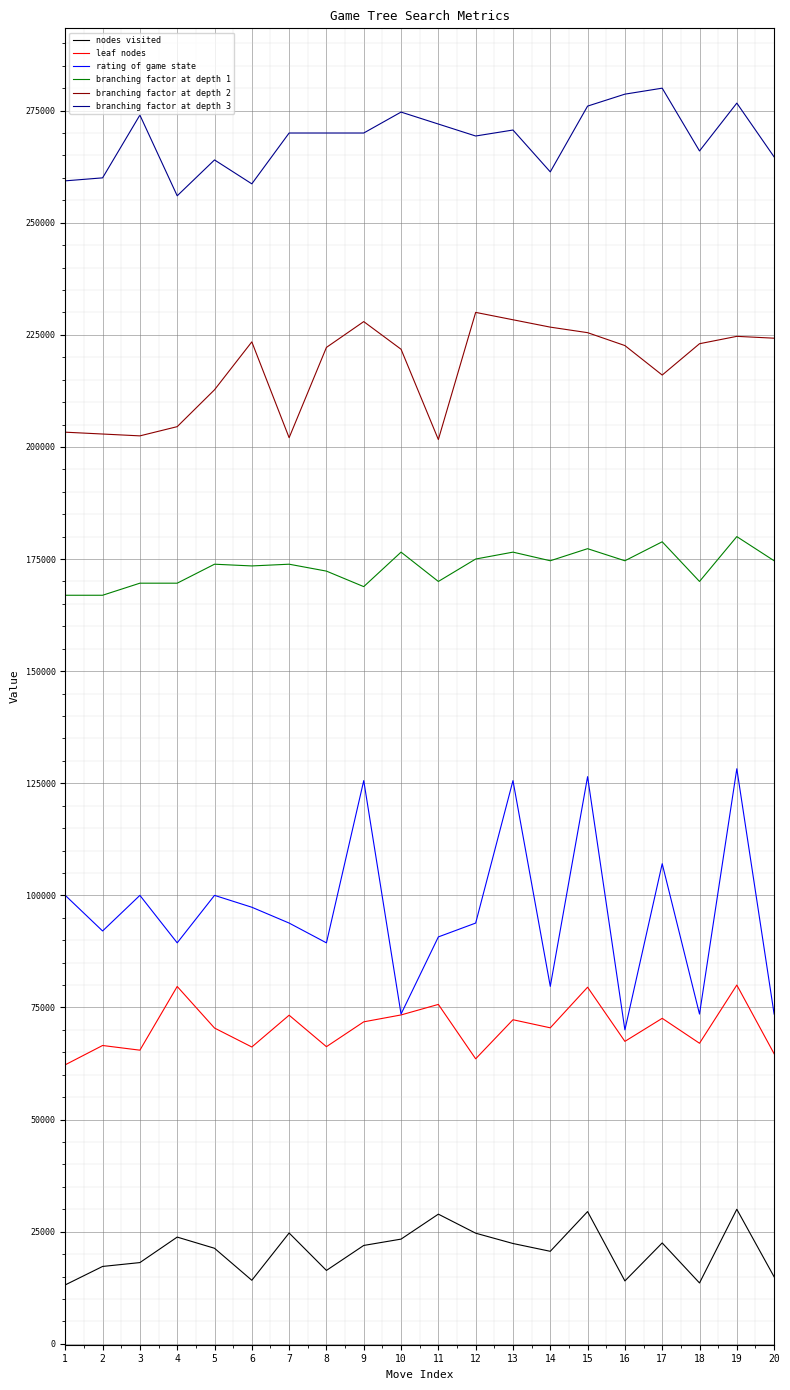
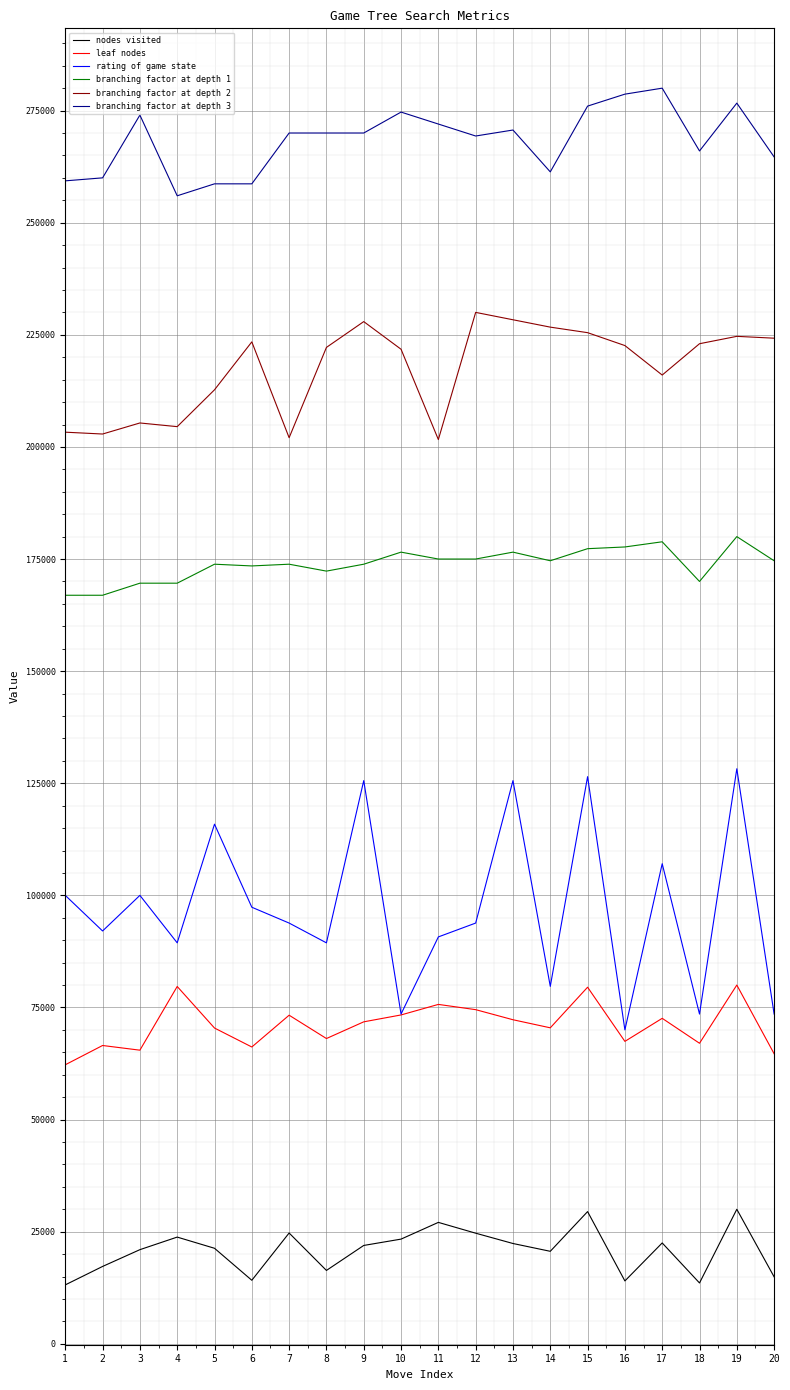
  {
    "nodes visited": {
      "1": 13000,
      "2": 17000,
-     "3": 18000,
+     "3": 21000,
      "4": 24000,
      "5": 21000,
      "6": 14000,
      "7": 25000,
      "8": 16000,
      "9": 22000,
      "10": 23000,
-     "11": 29000,
+     "11": 27000,
      "12": 25000,
      "13": 22000,
      "14": 21000,
      "15": 29000,
      "16": 14000,
      "17": 22000,
      "18": 14000,
      "19": 30000,
      "20": 15000
    },
    "leaf nodes": {
      "1": 62000,
      "2": 67000,
      "3": 65000,
      "4": 80000,
      "5": 70000,
      "6": 66000,
      "7": 73000,
-     "8": 66000,
+     "8": 68000,
      "9": 72000,
      "11": 76000,
-     "12": 64000,
+     "12": 75000,
      "13": 72000,
      "14": 70000,
      "15": 80000,
      "16": 67000,
      "17": 73000,
      "18": 67000,
      "19": 80000,
      "20": 65000
    },
    "rating of game state": {
      "1": 100000,
      "2": 92000,
      "3": 100000,
      "4": 89000,
-     "5": 100000,
+     "5": 116000,
      "6": 97000,
      "7": 94000,
      "8": 89000,
      "9": 126000,
      "11": 91000,
      "12": 94000,
      "13": 126000,
      "14": 80000,
      "15": 126000,
      "16": 70000,
      "17": 107000,
      "18": 74000,
      "19": 128000,
      "20": 74000
    },
    "branching factor at depth 1": {
      "1": 167000,
      "2": 167000,
      "3": 170000,
      "4": 170000,
      "5": 174000,
      "6": 173000,
      "7": 174000,
      "8": 172000,
-     "9": 169000,
+     "9": 174000,
      "10": 177000,
-     "11": 170000,
+     "11": 175000,
      "12": 175000,
      "13": 177000,
      "14": 175000,
      "15": 177000,
-     "16": 175000,
+     "16": 178000,
      "17": 179000,
      "18": 170000,
      "19": 180000,
      "20": 175000
    },
    "branching factor at depth 2": {
      "1": 203000,
      "2": 203000,
-     "3": 202000,
+     "3": 205000,
      "4": 205000,
      "5": 213000,
      "6": 223000,
      "7": 202000,
      "8": 222000,
      "9": 228000,
      "10": 222000,
      "11": 202000,
      "12": 230000,
      "13": 228000,
      "14": 227000,
      "15": 225000,
      "16": 223000,
      "17": 216000,
      "18": 223000,
      "19": 225000,
      "20": 224000
    },
    "branching factor at depth 3": {
      "1": 259000,
      "2": 260000,
      "3": 274000,
      "4": 256000,
-     "5": 264000,
+     "5": 259000,
      "6": 259000,
      "7": 270000,
      "8": 270000,
      "9": 270000,
      "10": 275000,
      "11": 272000,
      "12": 269000,
      "13": 271000,
      "14": 261000,
      "15": 276000,
      "16": 279000,
      "17": 280000,
      "18": 266000,
      "19": 277000,
      "20": 265000
    }
  }
